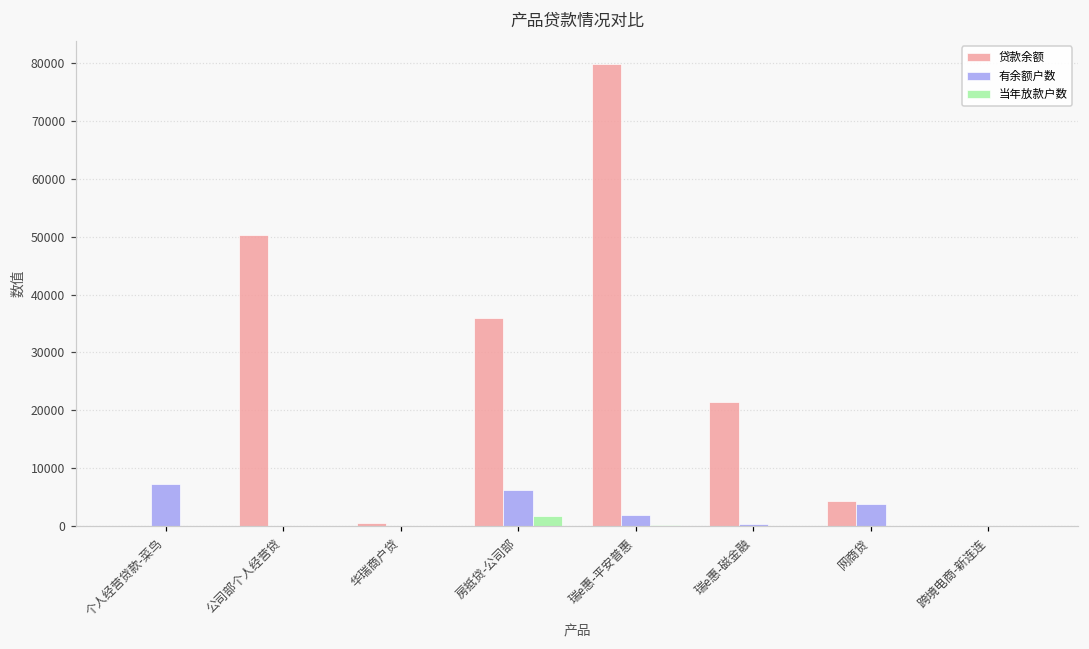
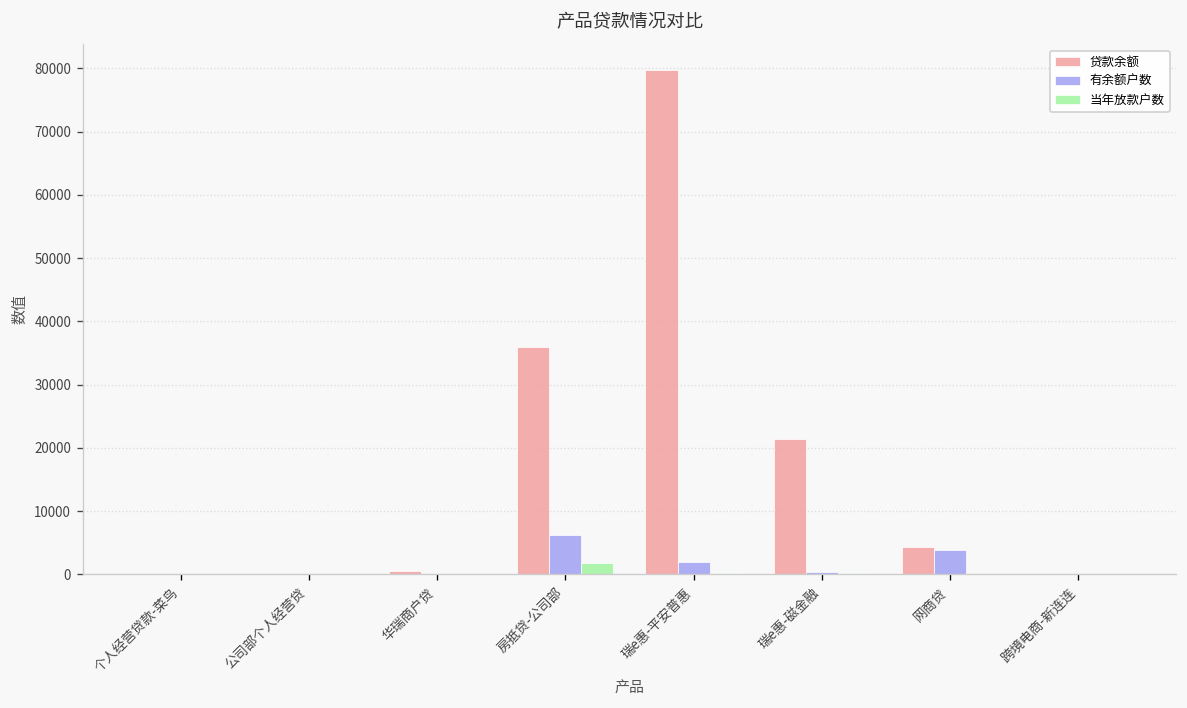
  {
    "贷款余额": {
-     "公司部个人经营贷": 50000,
+     "公司部个人经营贷": 0,
      "华瑞商户贷": 1000,
      "房抵贷-公司部": 36000,
      "瑞e惠-平安普惠": 80000,
      "瑞e惠-磁金融": 21000,
      "网商贷": 4000
    },
    "有余额户数": {
-     "个人经营贷款-菜鸟": 7000,
+     "个人经营贷款-菜鸟": 0,
      "房抵贷-公司部": 6000,
      "瑞e惠-平安普惠": 2000,
      "网商贷": 4000
    },
    "当年放款户数": {
      "个人经营贷款-菜鸟": 0,
      "公司部个人经营贷": 0,
      "华瑞商户贷": 0,
      "房抵贷-公司部": 2000,
      "网商贷": 0,
      "跨境电商-新连连": 0
    }
  }
